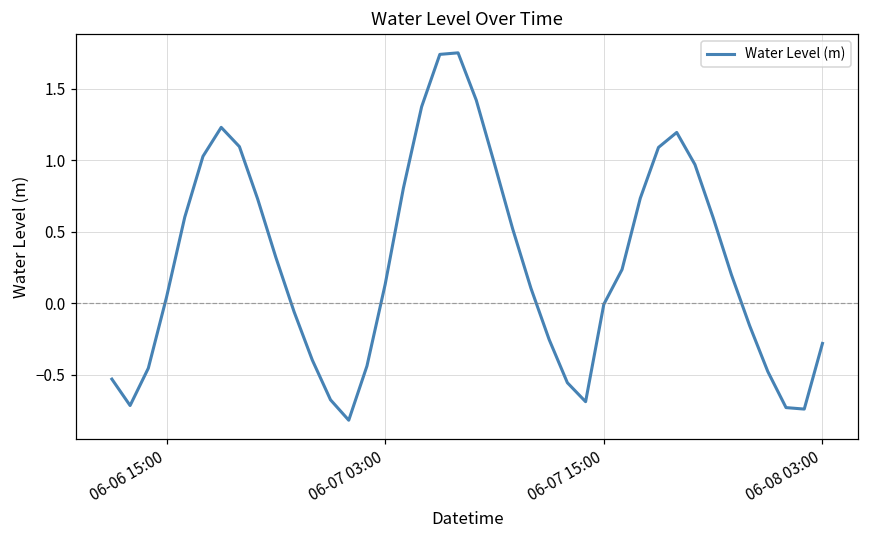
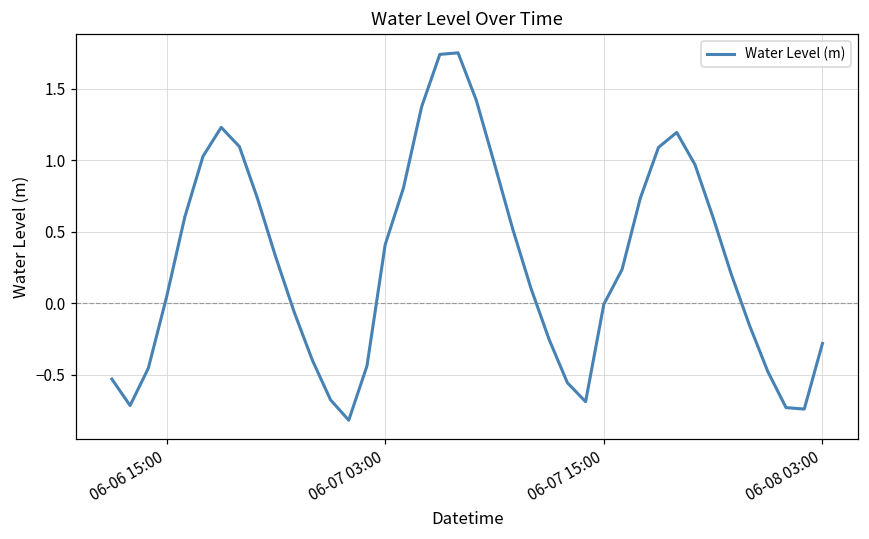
  {
    "06-06 15:00": 0.04,
-   "06-07 03:00": 0.13,
+   "06-07 03:00": 0.41,
    "06-07 15:00": -0.01,
    "06-08 03:00": -0.28
  }
